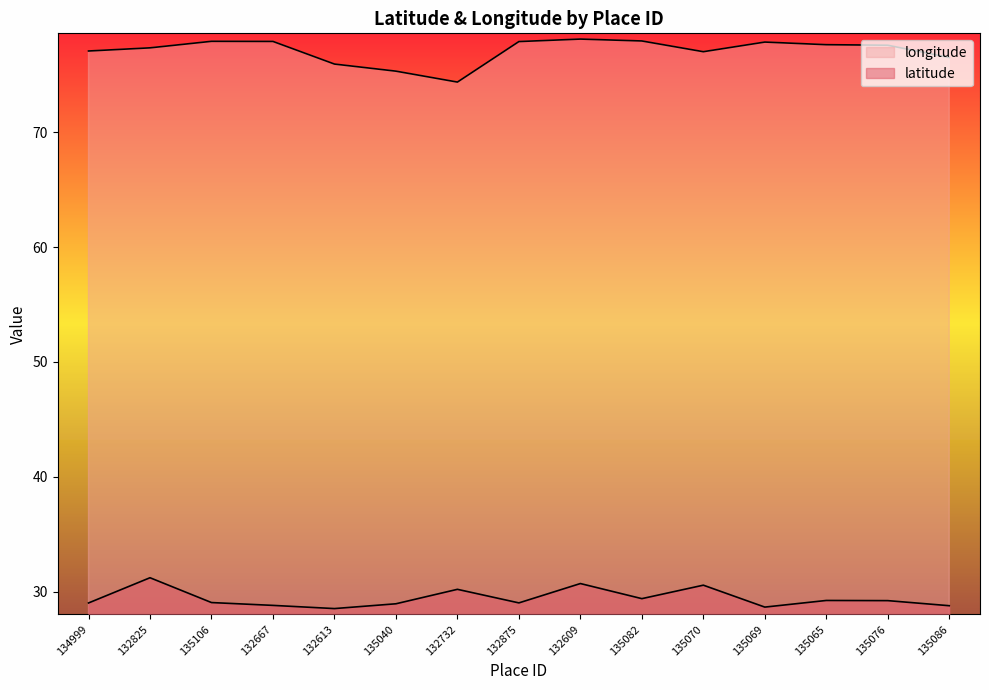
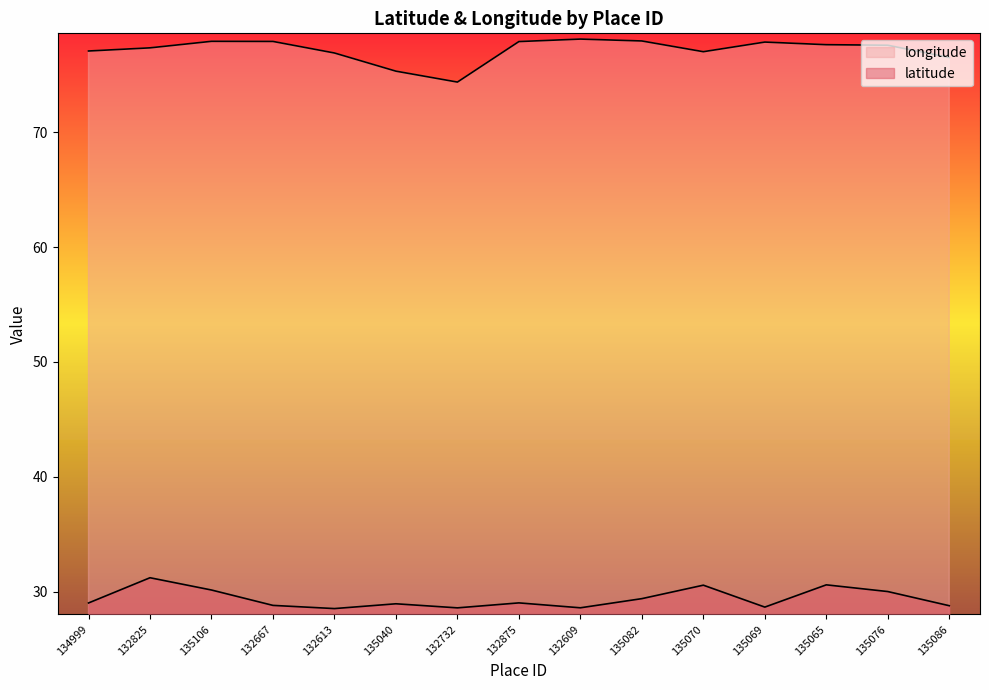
  {
    "longitude": {
      "134999": 77.1,
      "132825": 77.4,
      "135106": 77.9,
      "132667": 77.9,
-     "132613": 76.0,
+     "132613": 76.9,
      "135040": 75.3,
      "132732": 74.4,
      "132875": 77.9,
      "132609": 78.1,
      "135082": 78.0,
      "135070": 77.0,
      "135069": 77.9,
      "135065": 77.6
    },
    "latitude": {
      "134999": 29.0,
      "132825": 31.2,
-     "135106": 29.0,
+     "135106": 30.1,
      "132667": 28.8,
      "132613": 28.5,
      "135040": 28.9,
-     "132732": 30.2,
+     "132732": 28.6,
      "132875": 29.0,
-     "132609": 30.7,
+     "132609": 28.6,
      "135082": 29.4,
      "135070": 30.6,
      "135069": 28.6,
-     "135065": 29.2,
-     "135076": 29.2,
+     "135065": 30.6,
+     "135076": 30.0,
      "135086": 28.8
    }
  }
